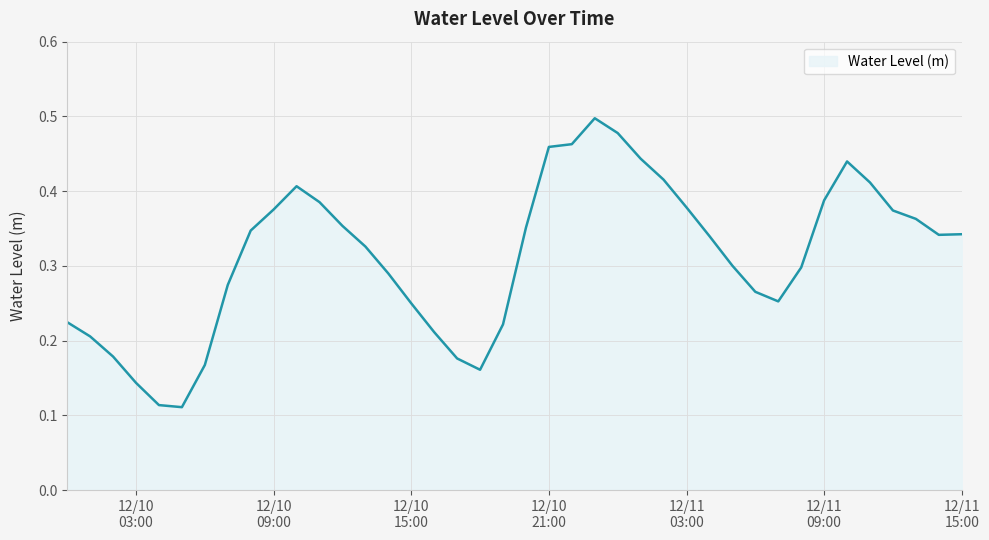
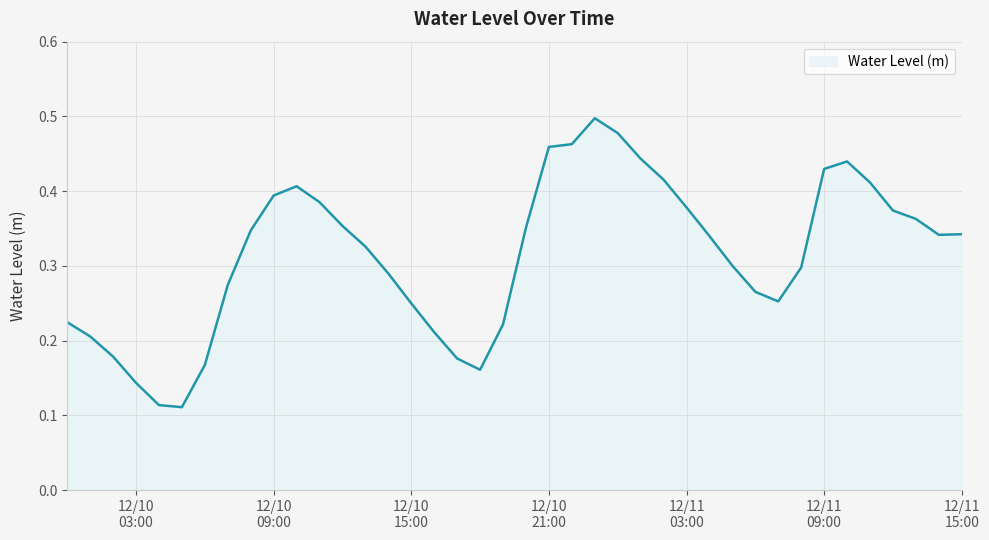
  {
    "12/10 03:00": 0.14,
-   "12/10 09:00": 0.38,
+   "12/10 09:00": 0.39,
    "12/10 15:00": 0.25,
    "12/10 21:00": 0.46,
    "12/11 03:00": 0.38,
-   "12/11 09:00": 0.39,
+   "12/11 09:00": 0.43,
    "12/11 15:00": 0.34
  }
